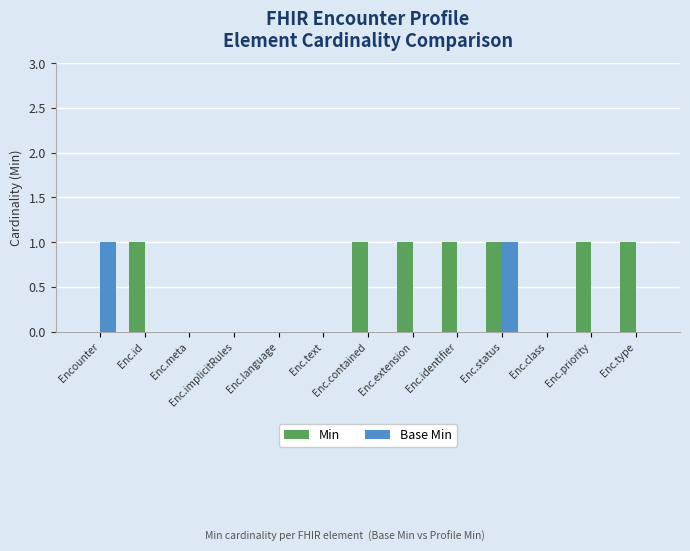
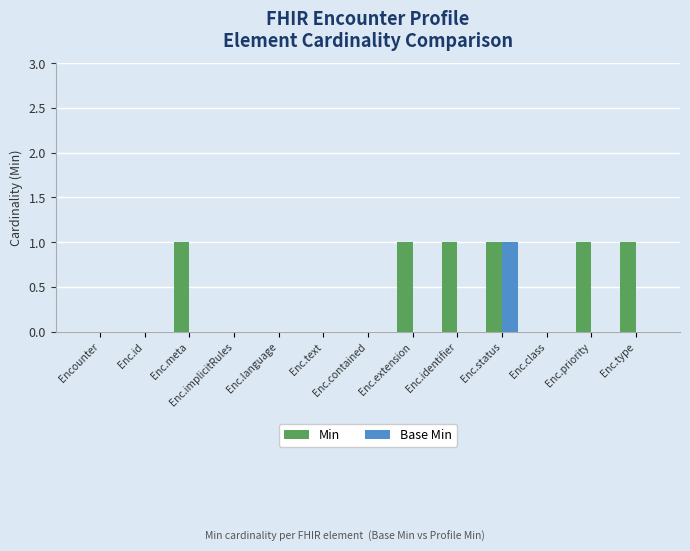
  {
    "Min": {
      "Encounter": 0,
-     "Enc.id": 1,
-     "Enc.meta": 0,
+     "Enc.id": 0,
+     "Enc.meta": 1,
      "Enc.implicitRules": 0,
      "Enc.language": 0,
      "Enc.text": 0,
-     "Enc.contained": 1,
+     "Enc.contained": 0,
      "Enc.extension": 1,
      "Enc.identifier": 1,
      "Enc.status": 1,
      "Enc.class": 0,
      "Enc.priority": 1,
      "Enc.type": 1
    },
    "Base Min": {
-     "Encounter": 1,
+     "Encounter": 0,
      "Enc.id": 0,
      "Enc.meta": 0,
      "Enc.implicitRules": 0,
      "Enc.language": 0,
      "Enc.text": 0,
      "Enc.contained": 0,
      "Enc.extension": 0,
      "Enc.identifier": 0,
      "Enc.status": 1,
      "Enc.class": 0,
      "Enc.priority": 0,
      "Enc.type": 0
    }
  }
